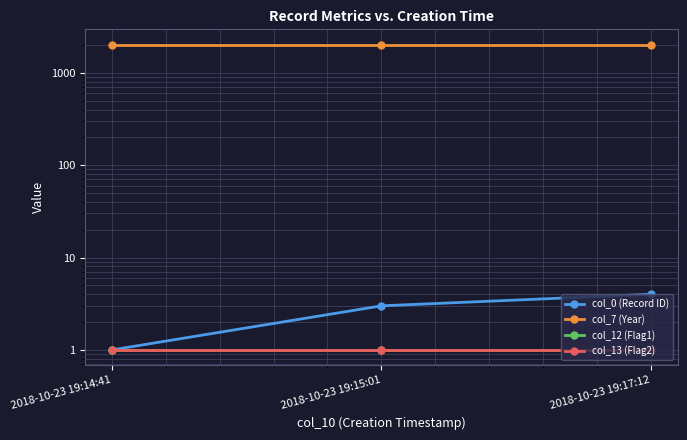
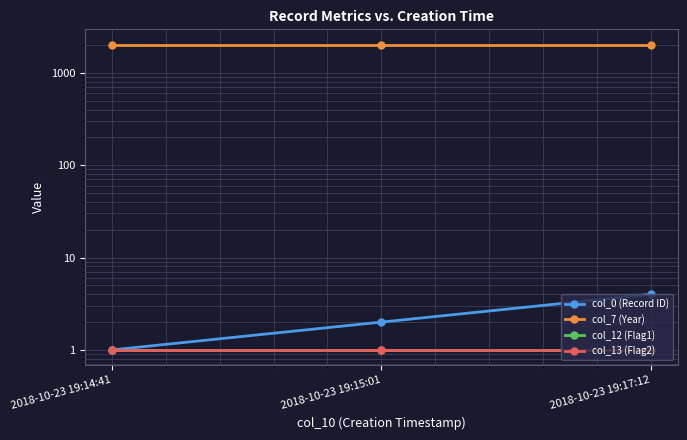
  {
    "col_0 (Record ID)": {
-     "2018-10-23 19:15:01": 3
+     "2018-10-23 19:15:01": 2
    },
    "col_7 (Year)": {
      "2018-10-23 19:14:41": 2000,
      "2018-10-23 19:15:01": 2000,
      "2018-10-23 19:17:12": 2000
    },
    "col_13 (Flag2)": {
      "2018-10-23 19:15:01": 1
    }
  }
